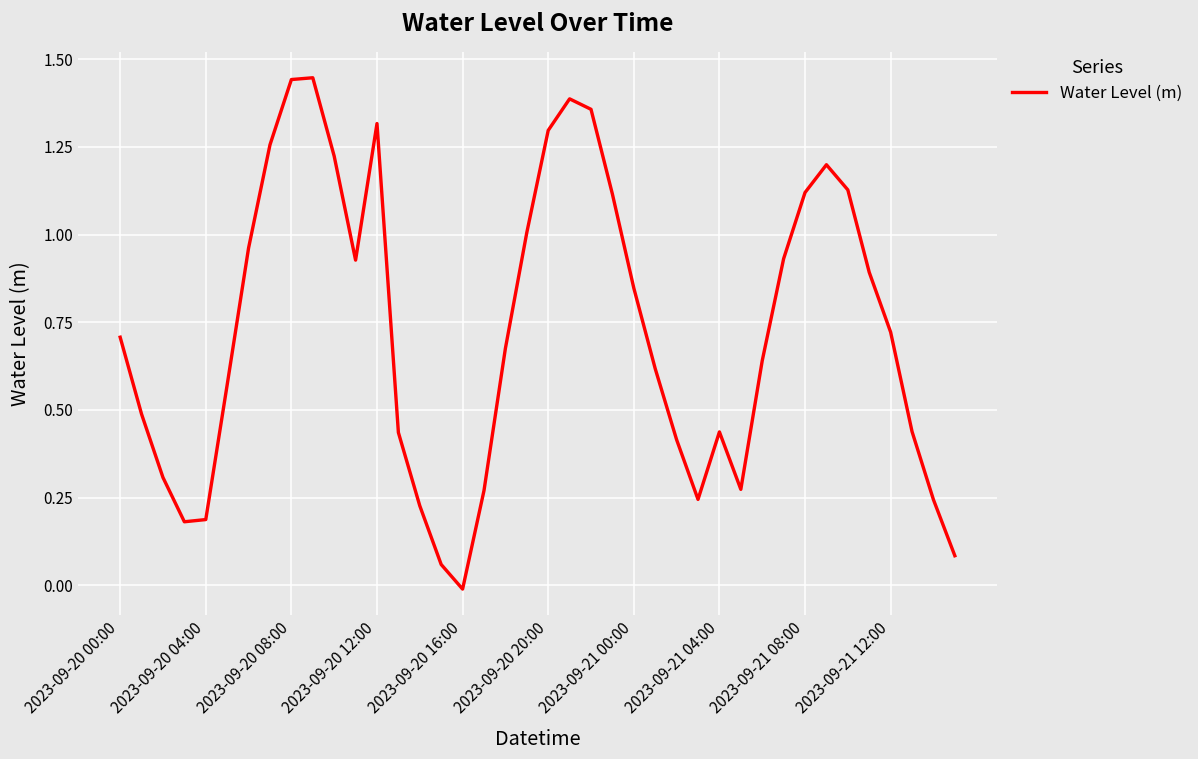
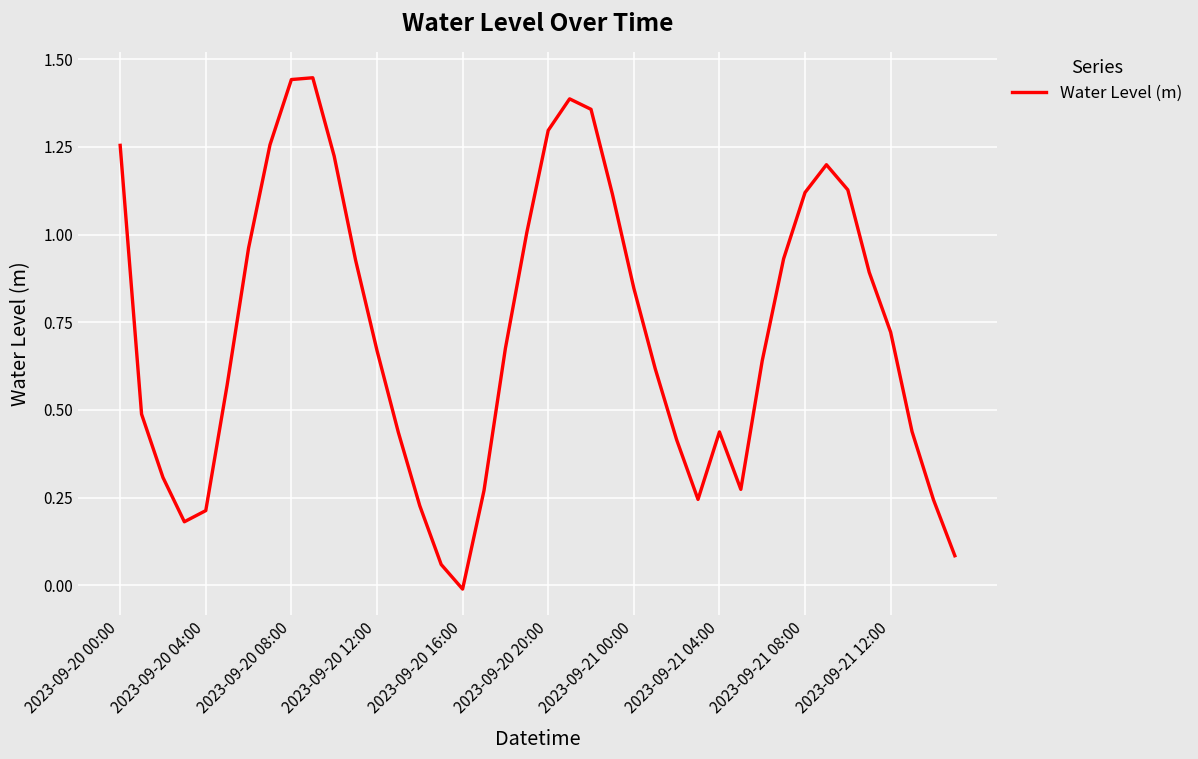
  {
-   "2023-09-20 00:00": 0.71,
-   "2023-09-20 04:00": 0.19,
+   "2023-09-20 00:00": 1.25,
+   "2023-09-20 04:00": 0.21,
    "2023-09-20 08:00": 1.44,
-   "2023-09-20 12:00": 1.32,
+   "2023-09-20 12:00": 0.67,
    "2023-09-20 16:00": -0.01,
    "2023-09-20 20:00": 1.30,
    "2023-09-21 00:00": 0.85,
    "2023-09-21 04:00": 0.44,
    "2023-09-21 08:00": 1.12,
    "2023-09-21 12:00": 0.72
  }
